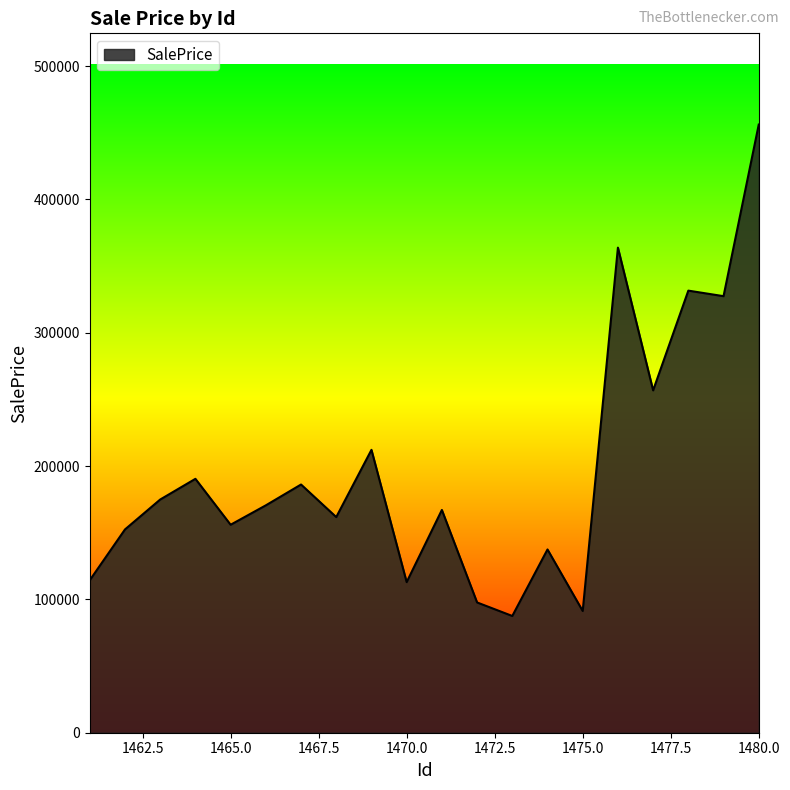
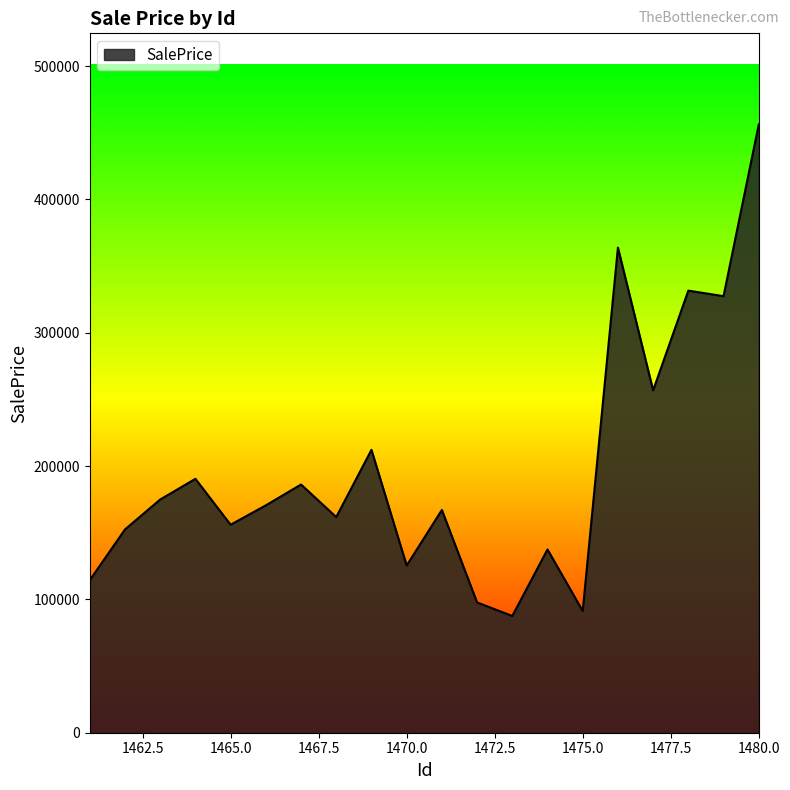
  {
    "1465.0": 156000,
-   "1470.0": 113000,
+   "1470.0": 125000,
    "1475.0": 91000,
    "1480.0": 456000
  }
